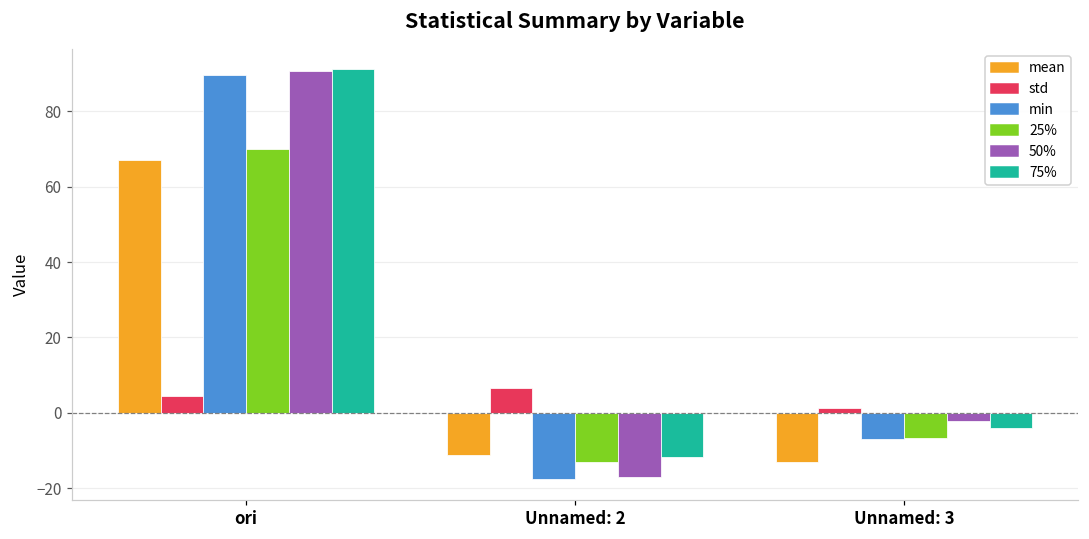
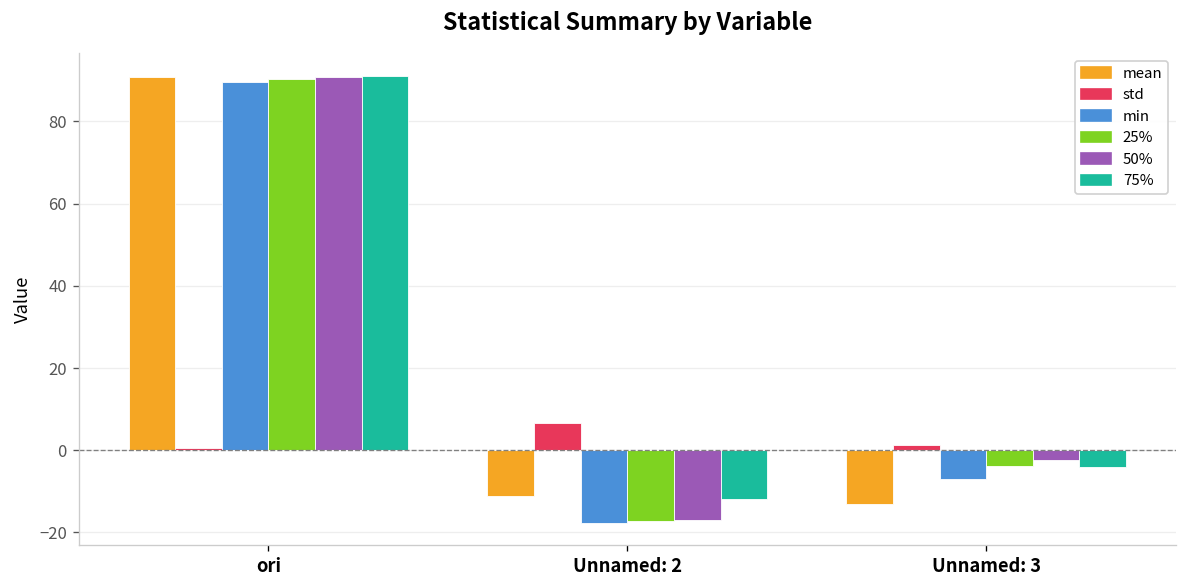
  {
    "mean": {
-     "ori": 67,
+     "ori": 91,
      "Unnamed: 2": -11,
      "Unnamed: 3": -13
    },
    "std": {
-     "ori": 4,
+     "ori": 1,
      "Unnamed: 2": 7,
      "Unnamed: 3": 1
    },
    "min": {
      "ori": 90,
      "Unnamed: 2": -18,
      "Unnamed: 3": -7
    },
    "25%": {
-     "ori": 70,
-     "Unnamed: 2": -13,
-     "Unnamed: 3": -7
+     "ori": 90,
+     "Unnamed: 2": -17,
+     "Unnamed: 3": -4
    },
    "50%": {
      "ori": 91,
      "Unnamed: 2": -17,
      "Unnamed: 3": -2
    },
    "75%": {
      "ori": 91,
      "Unnamed: 2": -12,
      "Unnamed: 3": -4
    }
  }
